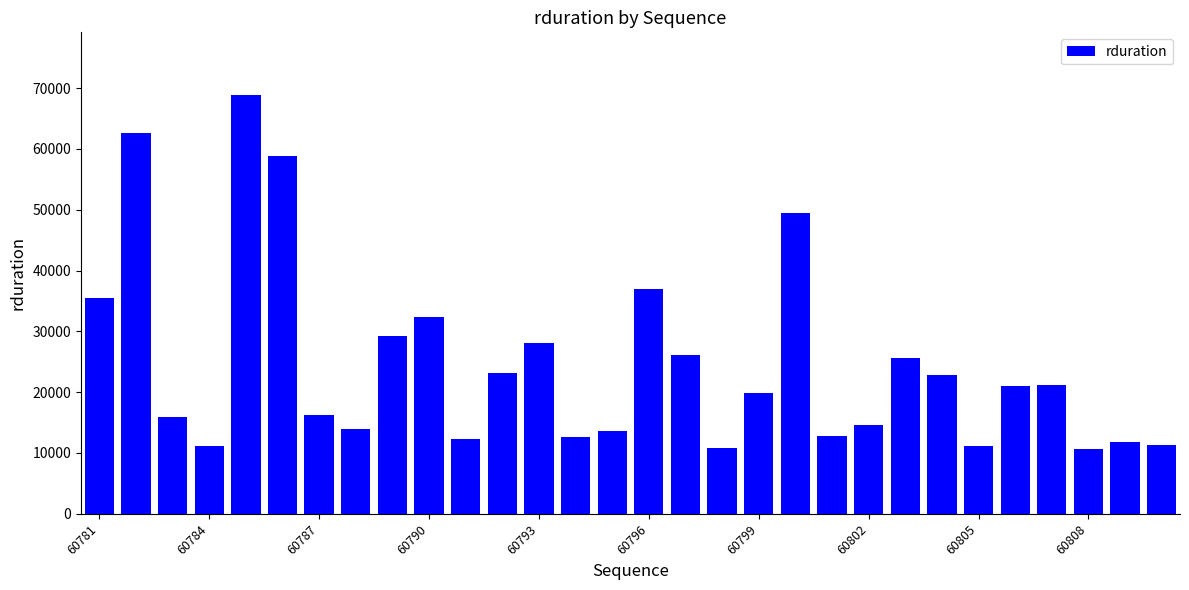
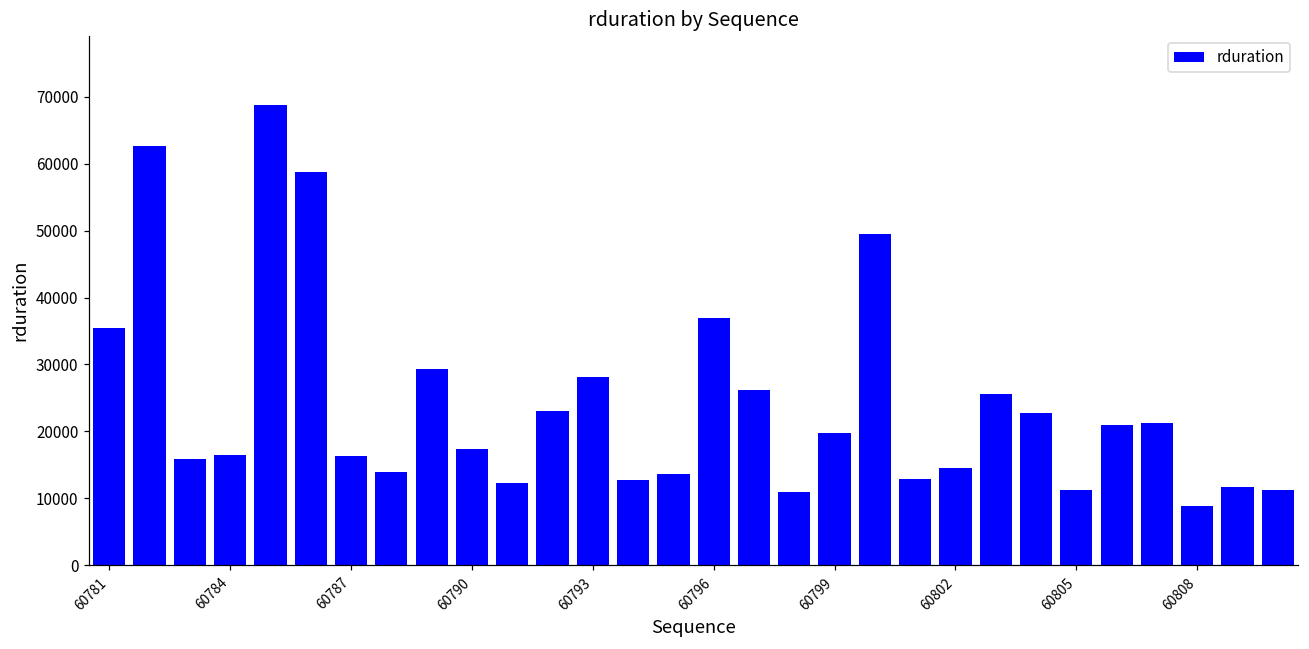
  {
    "60781": 35000,
-   "60784": 11000,
+   "60784": 16000,
    "60787": 16000,
-   "60790": 32000,
+   "60790": 17000,
    "60793": 28000,
    "60796": 37000,
    "60799": 20000,
    "60802": 15000,
    "60805": 11000,
-   "60808": 11000
+   "60808": 9000
  }
